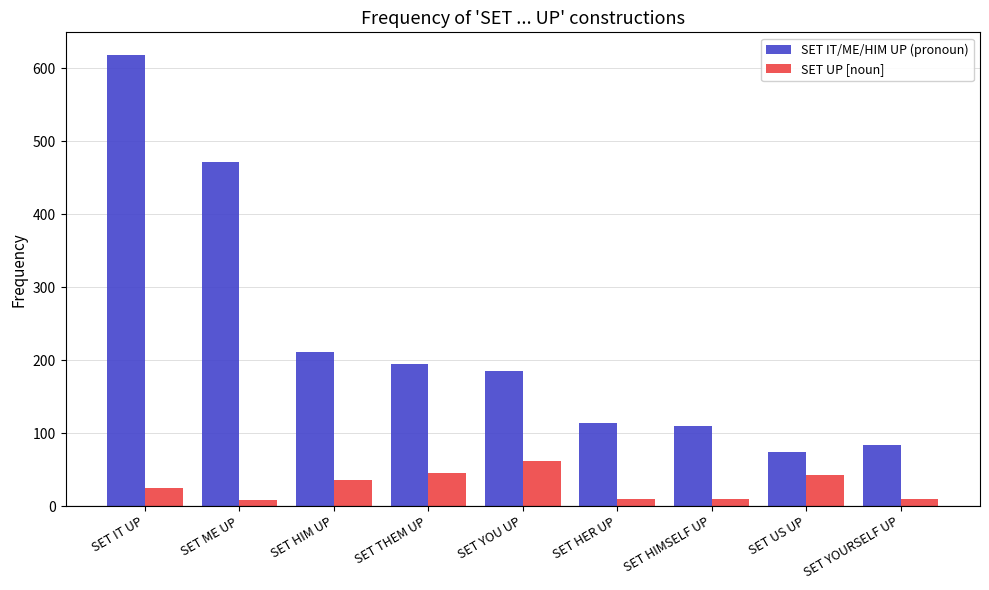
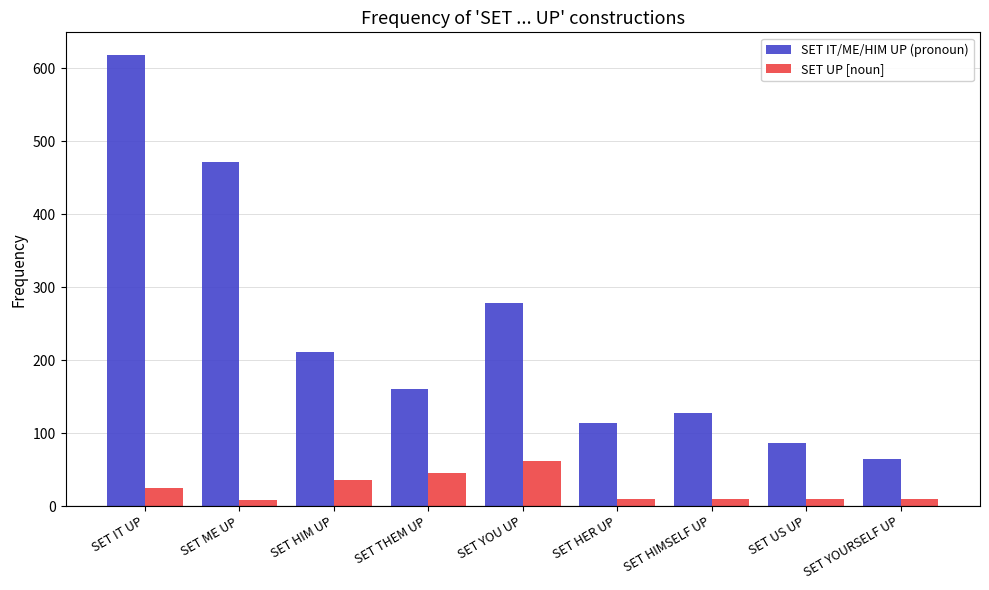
  {
    "SET IT/ME/HIM UP (pronoun)": {
      "SET IT UP": 620,
      "SET ME UP": 470,
      "SET HIM UP": 210,
-     "SET THEM UP": 190,
-     "SET YOU UP": 190,
+     "SET THEM UP": 160,
+     "SET YOU UP": 280,
      "SET HER UP": 110,
-     "SET HIMSELF UP": 110,
-     "SET US UP": 70,
-     "SET YOURSELF UP": 80
+     "SET HIMSELF UP": 130,
+     "SET US UP": 90,
+     "SET YOURSELF UP": 60
    },
    "SET UP [noun]": {
      "SET IT UP": 20,
      "SET ME UP": 10,
      "SET HIM UP": 40,
      "SET THEM UP": 50,
      "SET YOU UP": 60,
      "SET HER UP": 10,
      "SET HIMSELF UP": 10,
-     "SET US UP": 40,
+     "SET US UP": 10,
      "SET YOURSELF UP": 10
    }
  }
